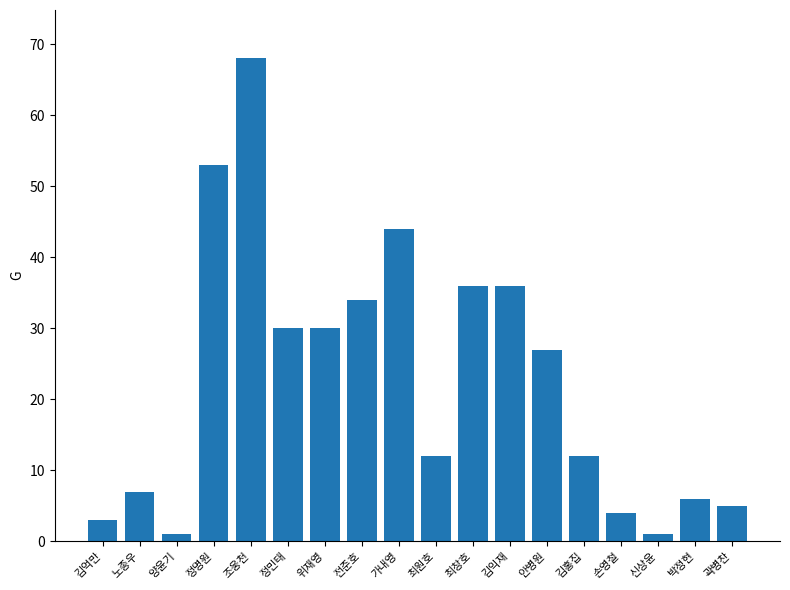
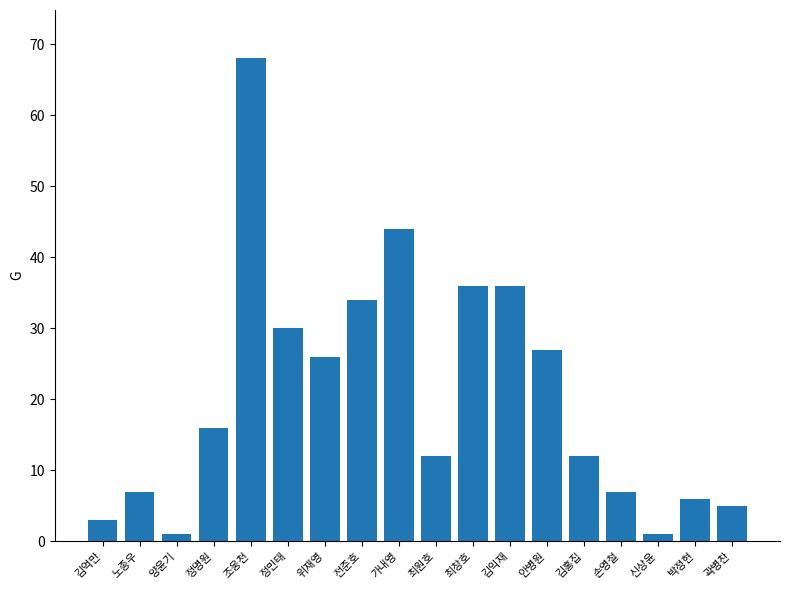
  {
    "김억만": 3,
    "노종우": 7,
    "양윤기": 1,
-   "정명원": 53,
+   "정명원": 16,
    "조웅천": 68,
    "정민태": 30,
-   "위재영": 30,
+   "위재영": 26,
    "전준호": 34,
    "가내영": 44,
    "최원호": 12,
    "최창호": 36,
    "김익재": 36,
    "안병원": 27,
    "김홍집": 12,
-   "손영철": 4,
+   "손영철": 7,
    "신상윤": 1,
    "박정현": 6,
    "곽병찬": 5
  }
